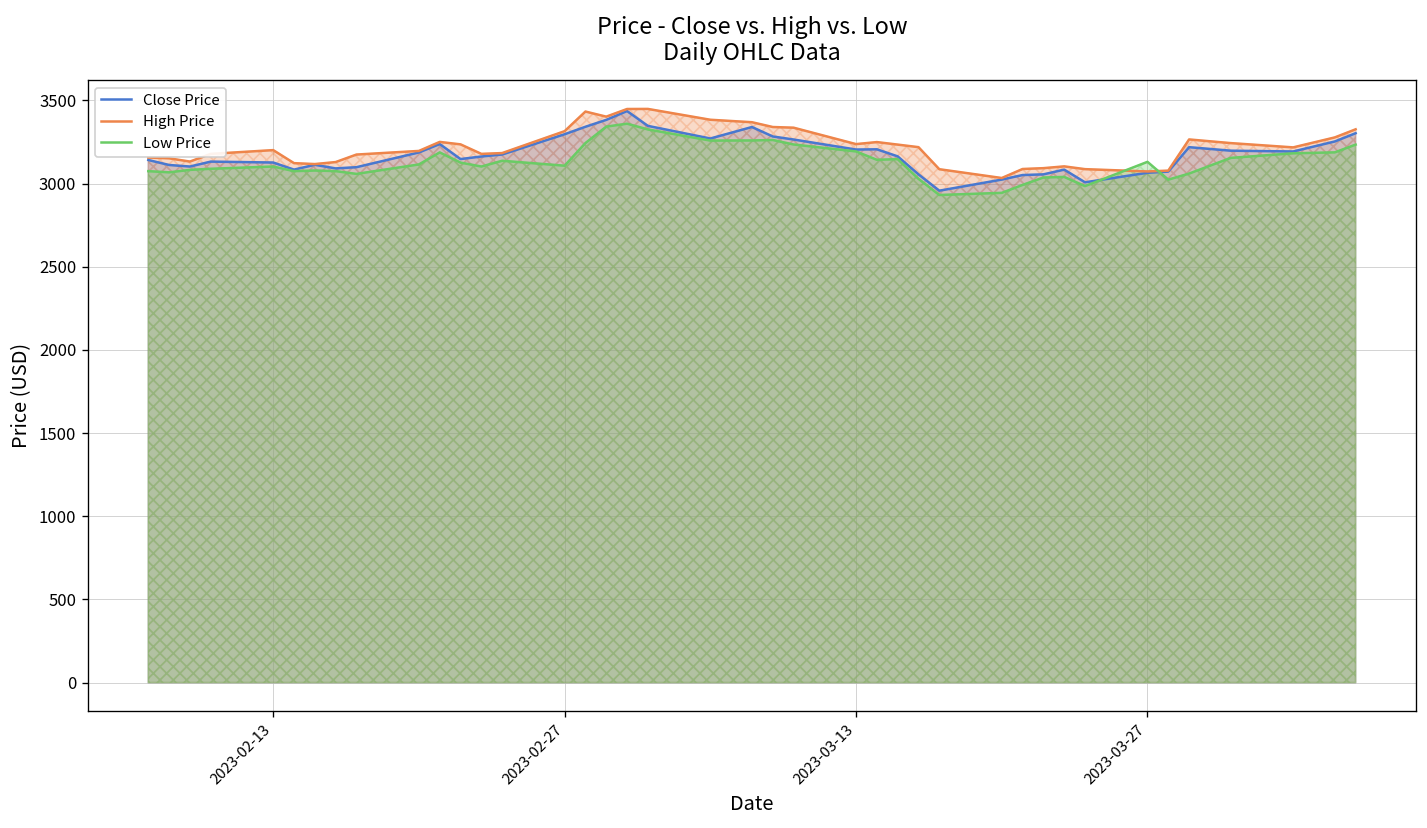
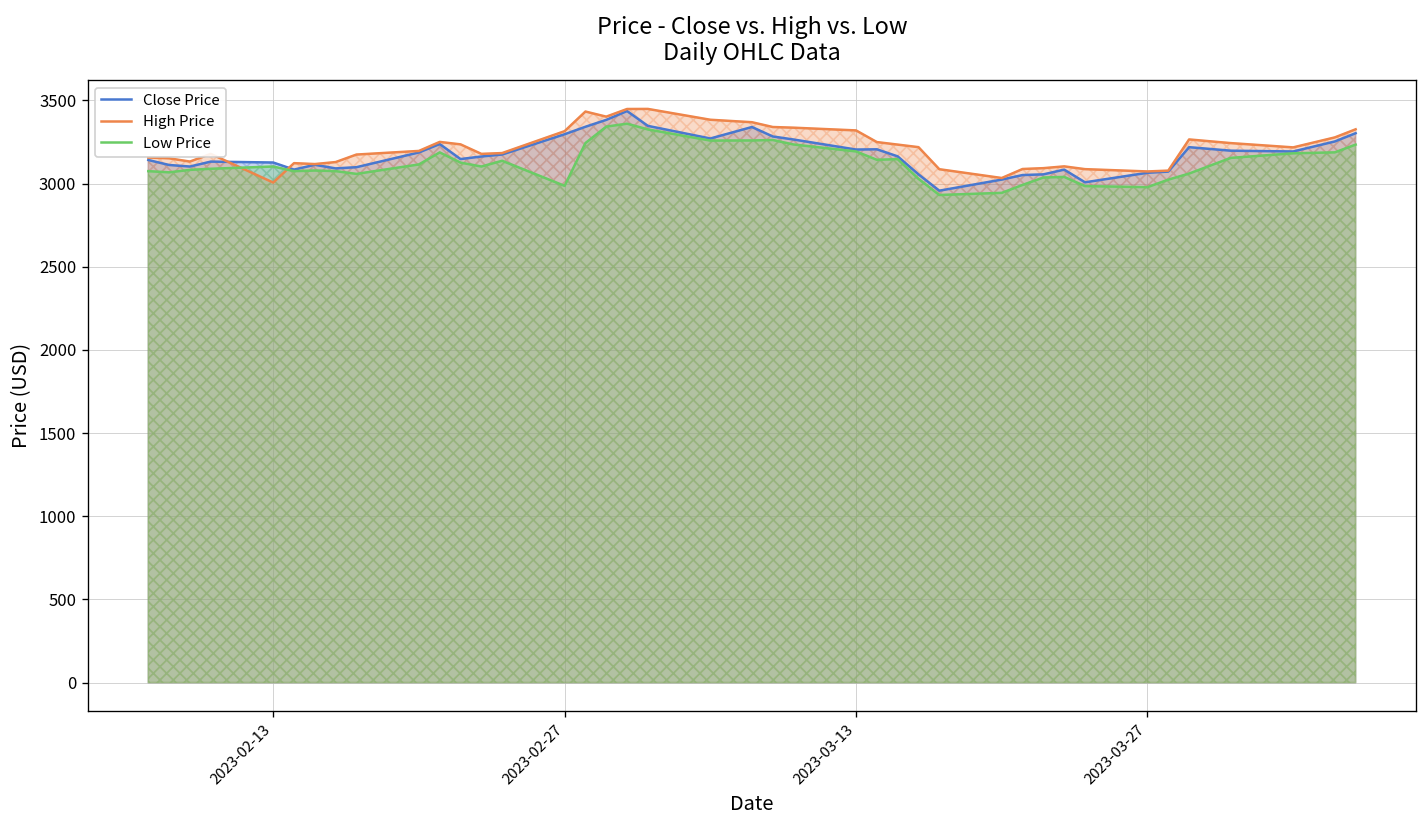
  {
    "Close Price": {
      "2023-02-13": 3130,
      "2023-02-27": 3300
    },
    "High Price": {
-     "2023-02-13": 3200,
+     "2023-02-13": 3010,
      "2023-02-27": 3310,
-     "2023-03-13": 3240
+     "2023-03-13": 3320
    },
    "Low Price": {
      "2023-02-13": 3100,
-     "2023-02-27": 3110,
-     "2023-03-27": 3130
+     "2023-02-27": 2990,
+     "2023-03-27": 2980
    }
  }
